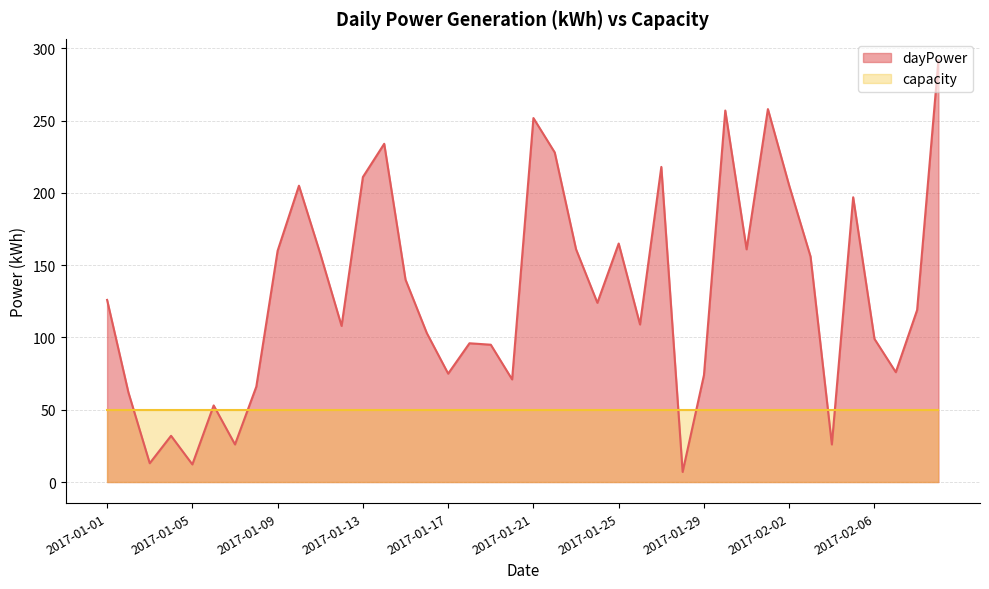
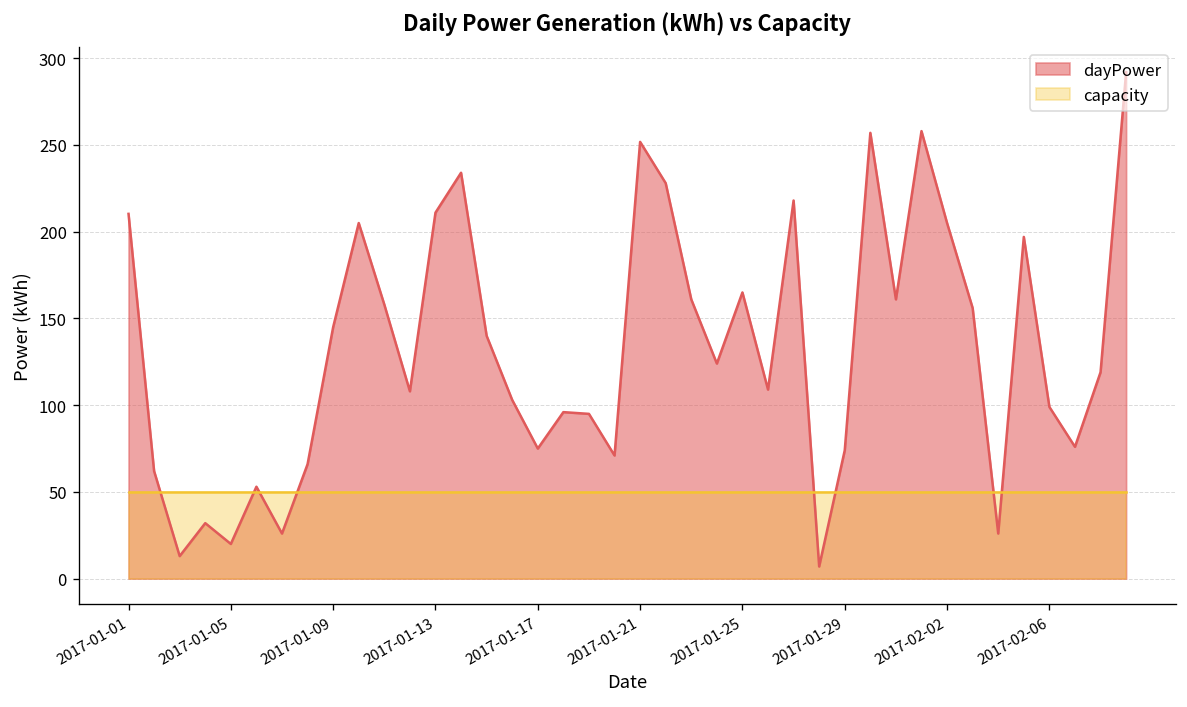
  {
    "dayPower": {
-     "2017-01-01": 126,
-     "2017-01-05": 12,
-     "2017-01-09": 160,
+     "2017-01-01": 210,
+     "2017-01-05": 20,
+     "2017-01-09": 145,
      "2017-01-13": 211,
      "2017-01-17": 75,
      "2017-01-21": 252,
      "2017-01-25": 165,
      "2017-01-29": 74,
      "2017-02-02": 205,
      "2017-02-06": 99
    },
    "capacity": {
      "2017-01-01": 50,
      "2017-01-05": 50,
      "2017-01-09": 50,
      "2017-01-13": 50,
      "2017-01-17": 50,
      "2017-01-21": 50,
      "2017-01-25": 50,
      "2017-01-29": 50,
      "2017-02-02": 50,
      "2017-02-06": 50
    }
  }
